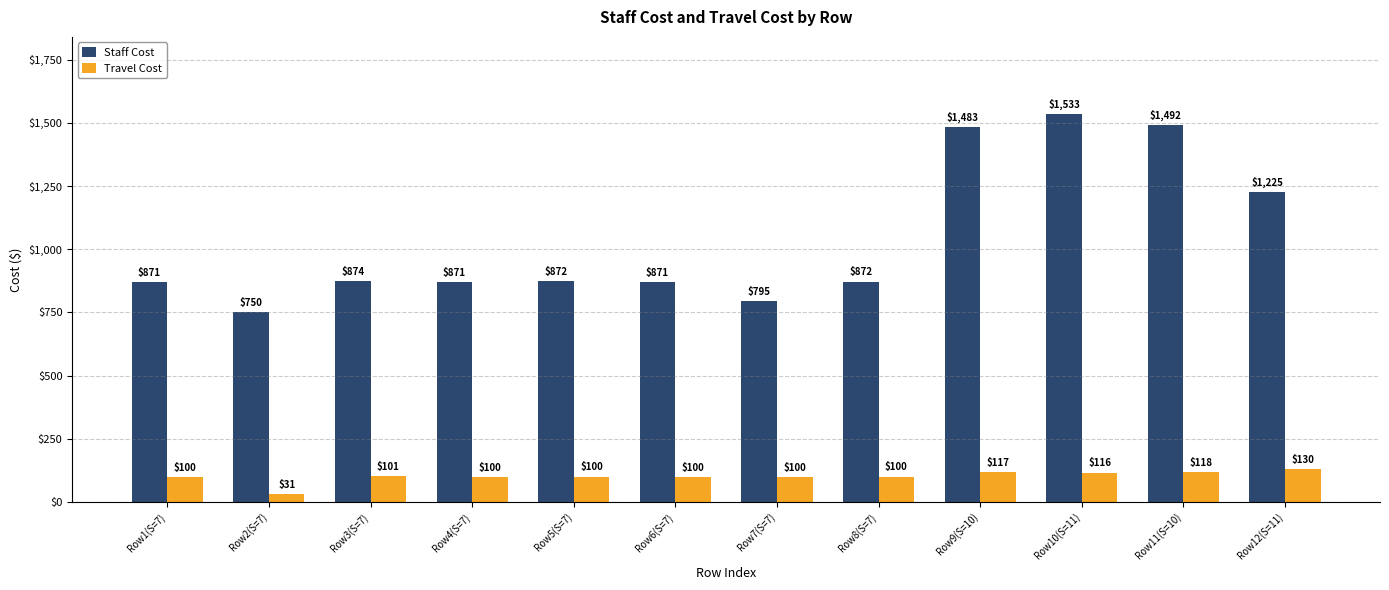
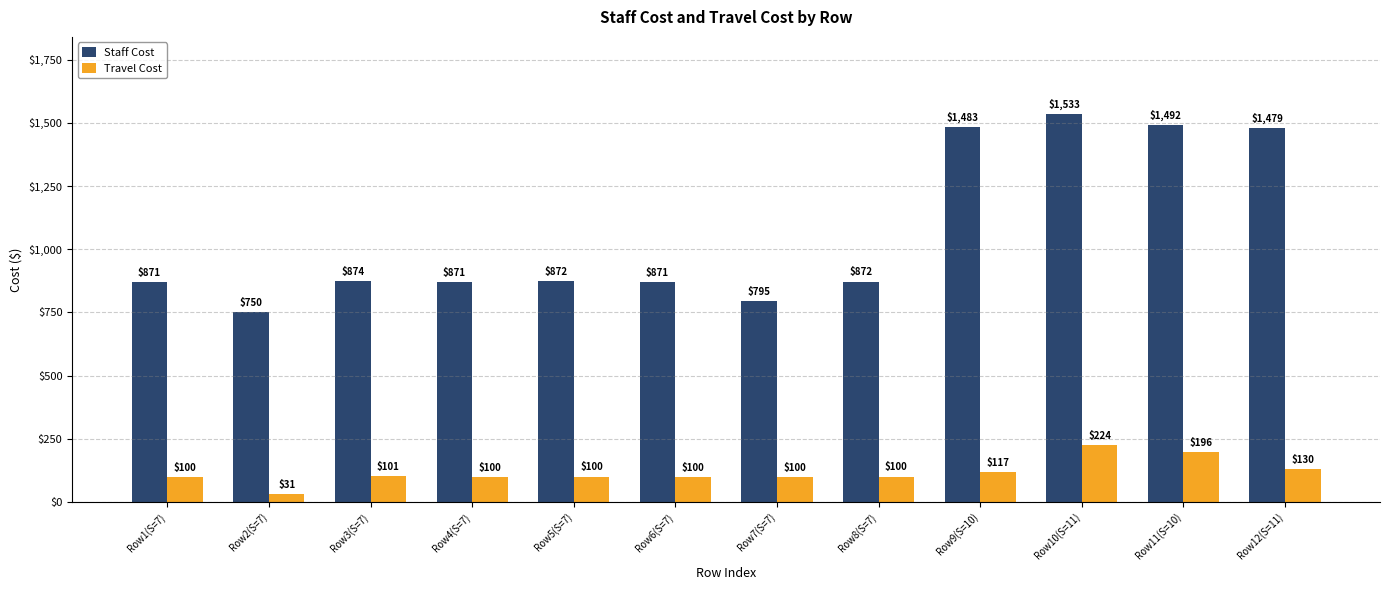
  {
    "Staff Cost": {
      "Row1(S=7)": "$871",
      "Row2(S=7)": "$750",
      "Row3(S=7)": "$874",
      "Row4(S=7)": "$871",
      "Row5(S=7)": "$872",
      "Row6(S=7)": "$871",
      "Row7(S=7)": "$795",
      "Row8(S=7)": "$872",
      "Row9(S=10)": "$1,483",
      "Row10(S=11)": "$1,533",
      "Row11(S=10)": "$1,492",
-     "Row12(S=11)": "$1,225"
+     "Row12(S=11)": "$1,479"
    },
    "Travel Cost": {
      "Row1(S=7)": "$100",
      "Row2(S=7)": "$31",
      "Row3(S=7)": "$101",
      "Row4(S=7)": "$100",
      "Row5(S=7)": "$100",
      "Row6(S=7)": "$100",
      "Row7(S=7)": "$100",
      "Row8(S=7)": "$100",
      "Row9(S=10)": "$117",
-     "Row10(S=11)": "$116",
-     "Row11(S=10)": "$118",
+     "Row10(S=11)": "$224",
+     "Row11(S=10)": "$196",
      "Row12(S=11)": "$130"
    }
  }
